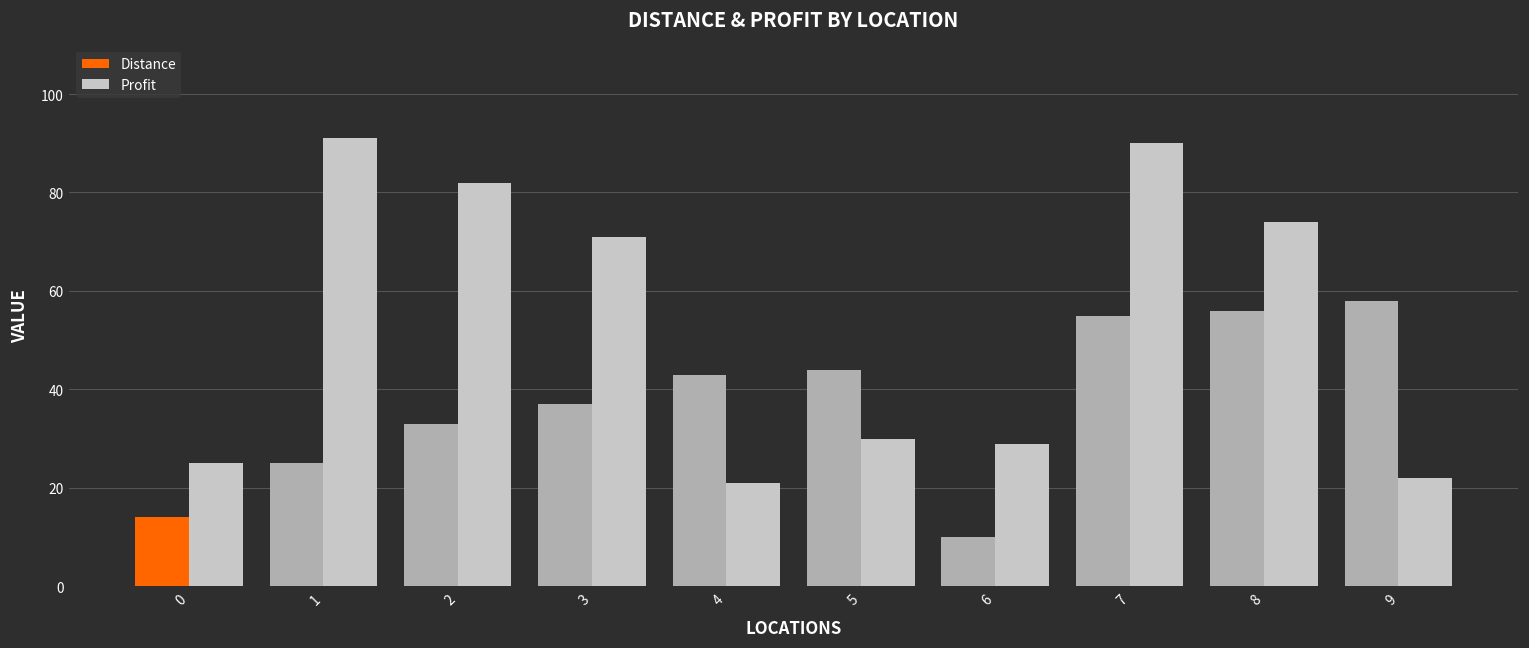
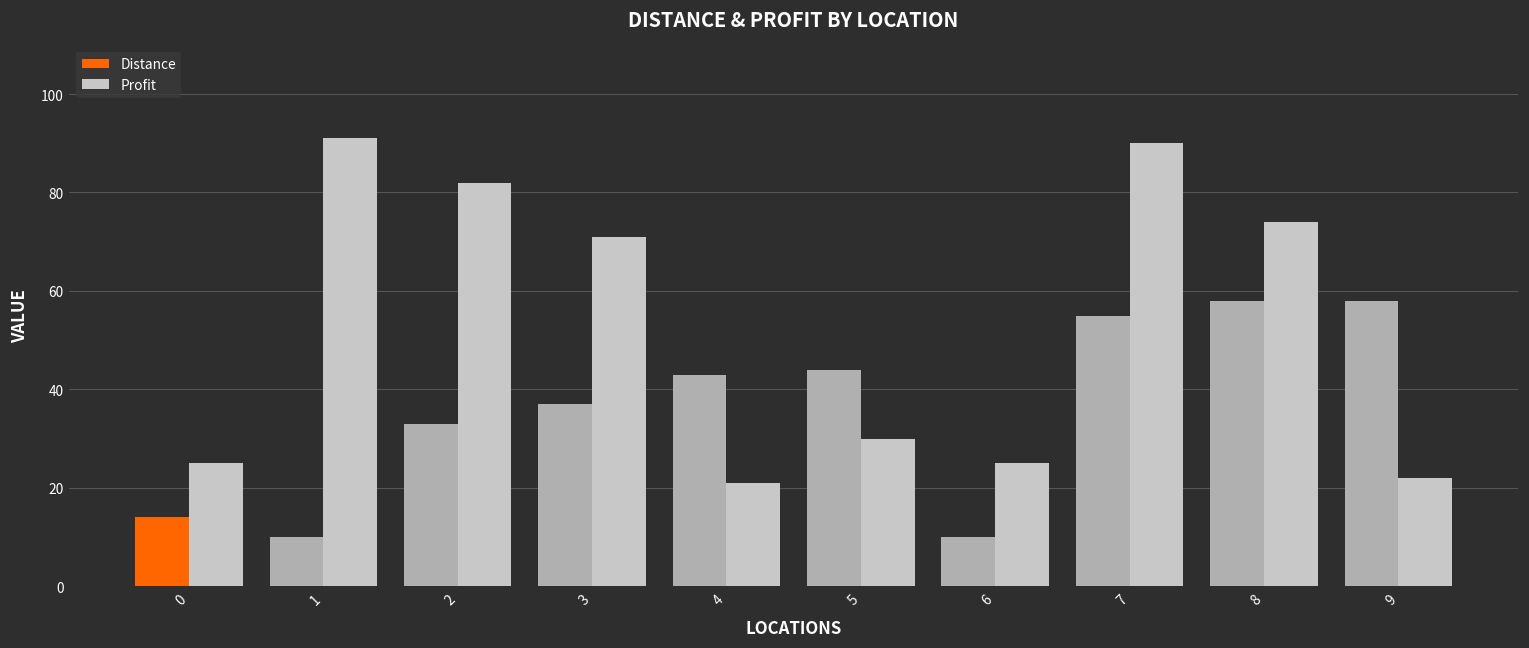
  {
    "Distance": {
      "0": 14,
-     "1": 25,
+     "1": 10,
      "2": 33,
      "3": 37,
      "4": 43,
      "5": 44,
      "6": 10,
      "7": 55,
-     "8": 56,
+     "8": 58,
      "9": 58
    },
    "Profit": {
      "0": 25,
      "1": 91,
      "2": 82,
      "3": 71,
      "4": 21,
      "5": 30,
-     "6": 29,
+     "6": 25,
      "7": 90,
      "8": 74,
      "9": 22
    }
  }
